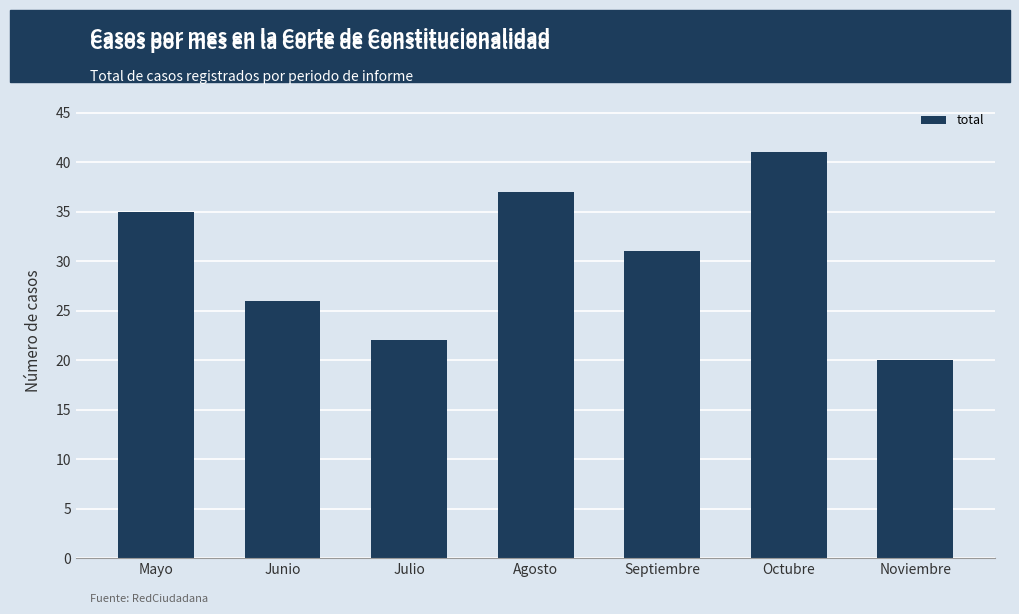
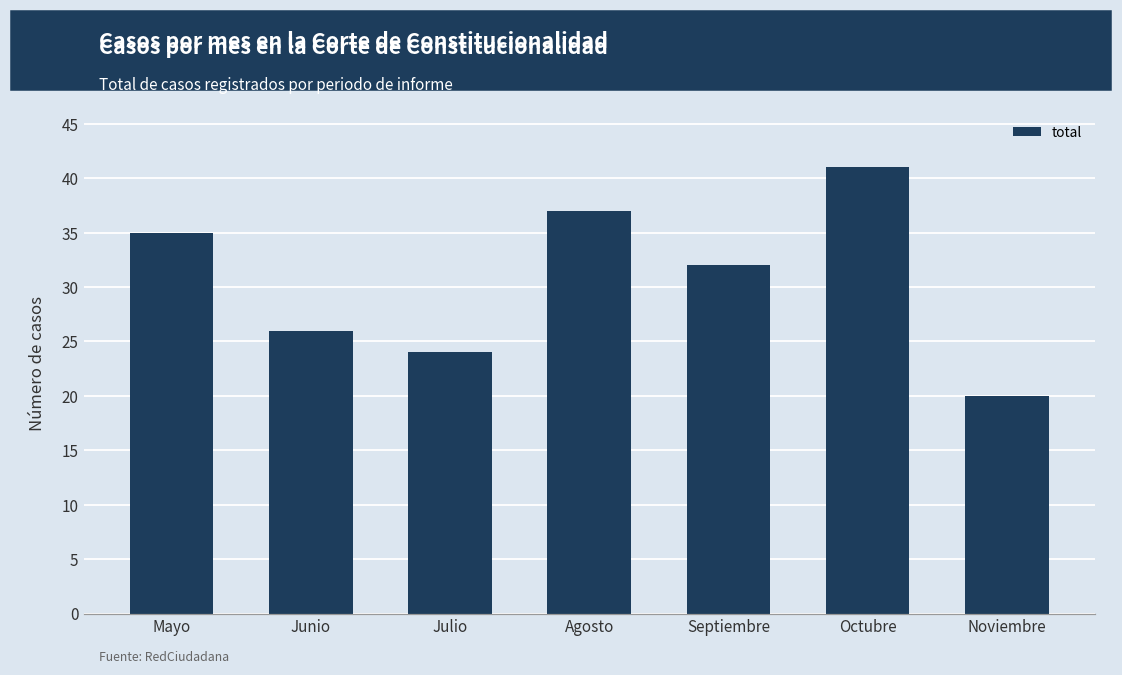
  {
    "Mayo": 35,
    "Junio": 26,
-   "Julio": 22,
+   "Julio": 24,
    "Agosto": 37,
-   "Septiembre": 31,
+   "Septiembre": 32,
    "Octubre": 41,
    "Noviembre": 20
  }
